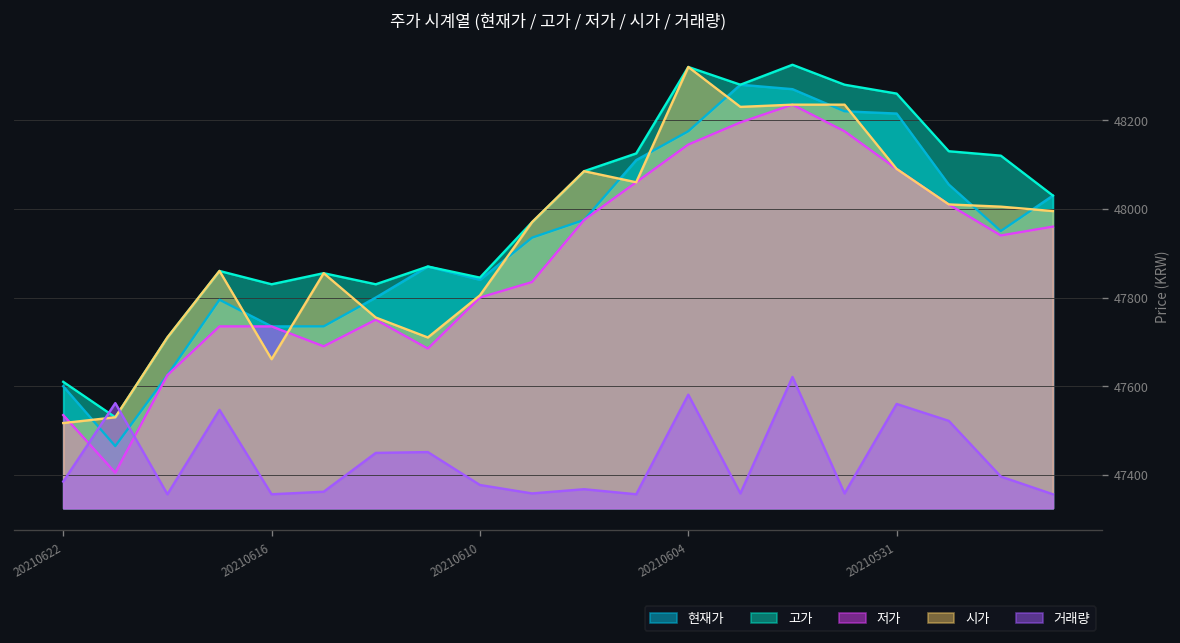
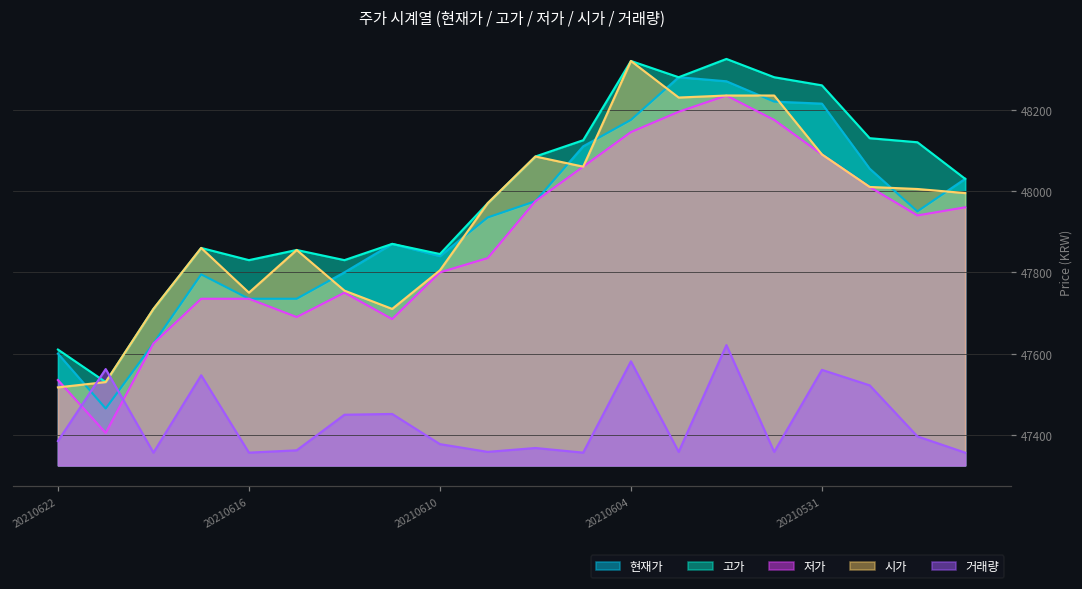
  {
    "시가": {
      "20210622": 47520,
-     "20210616": 47660
+     "20210616": 47750
    }
  }
